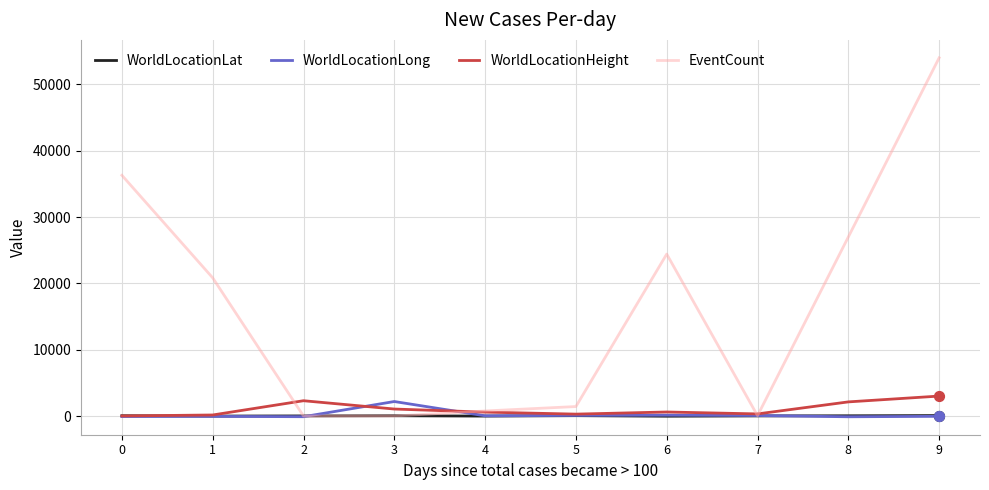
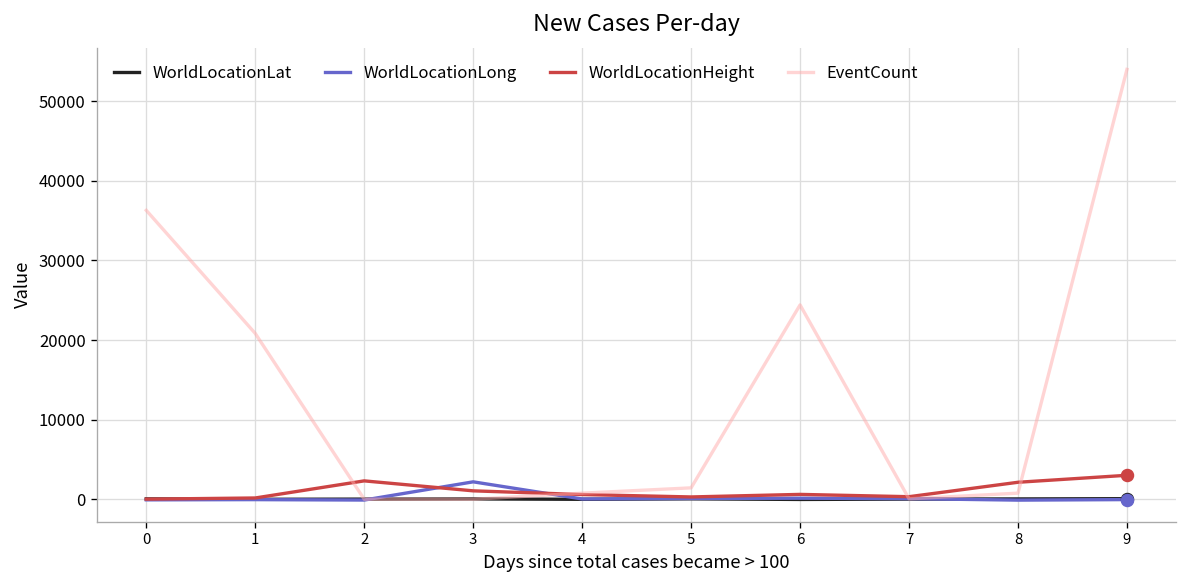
  {
    "WorldLocationLong": {
      "3": 2000
    },
    "EventCount": {
      "0": 36000,
      "1": 21000,
      "5": 1000,
      "6": 24000,
-     "8": 27000,
+     "8": 1000,
      "9": 54000
    }
  }
